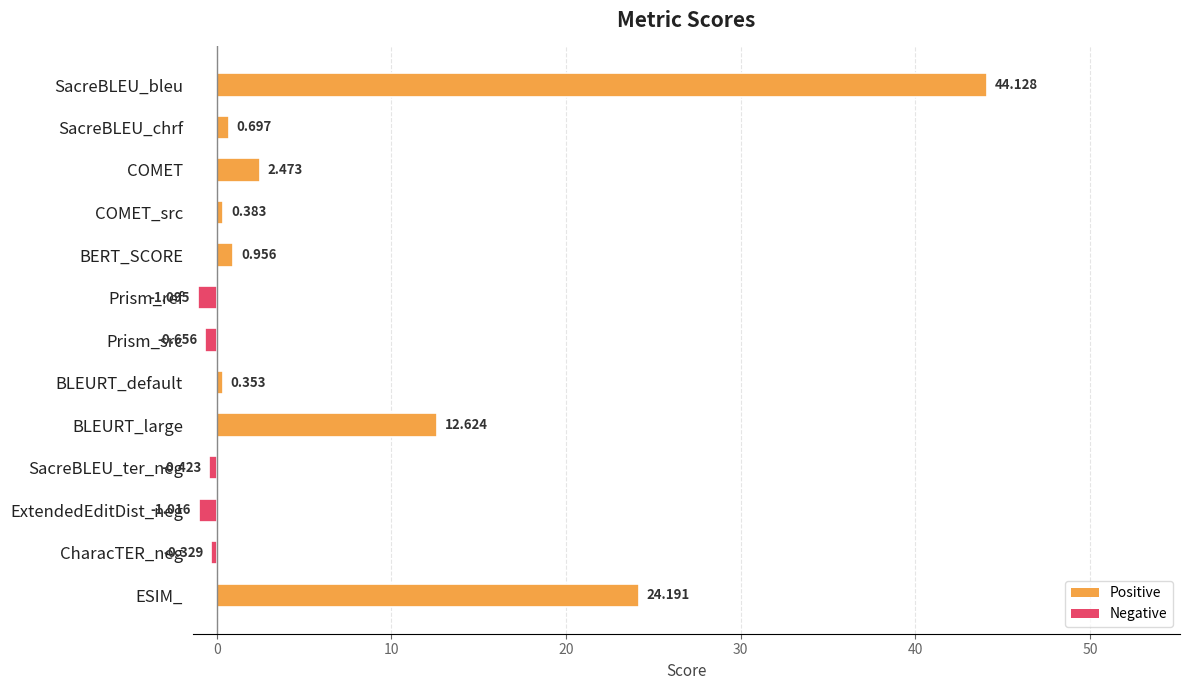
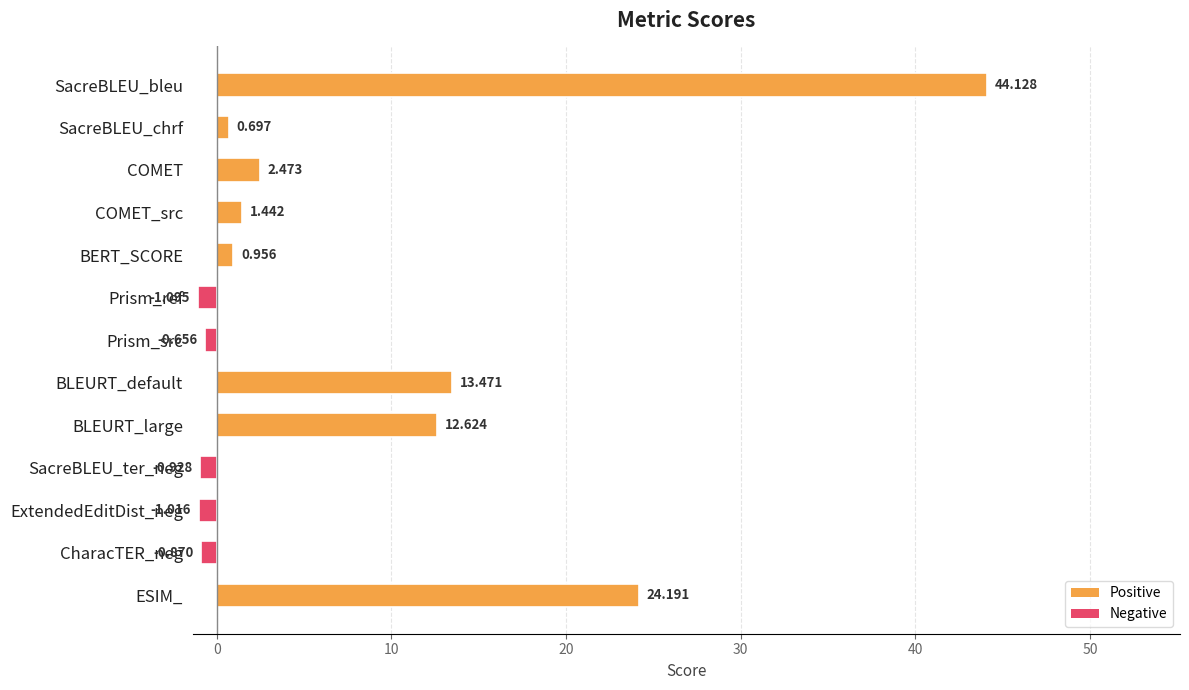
  {
    "SacreBLEU_bleu": 44.128,
    "SacreBLEU_chrf": 0.697,
    "COMET": 2.473,
-   "COMET_src": 0.383,
+   "COMET_src": 1.442,
    "BERT_SCORE": 0.956,
    "Prism_ref": -1.095,
    "Prism_src": -0.656,
-   "BLEURT_default": 0.353,
+   "BLEURT_default": 13.471,
    "BLEURT_large": 12.624,
-   "SacreBLEU_ter_neg": -0.423,
+   "SacreBLEU_ter_neg": -0.928,
    "ExtendedEditDist_neg": -1.016,
-   "CharacTER_neg": -0.329,
+   "CharacTER_neg": -0.870,
    "ESIM_": 24.191
  }
